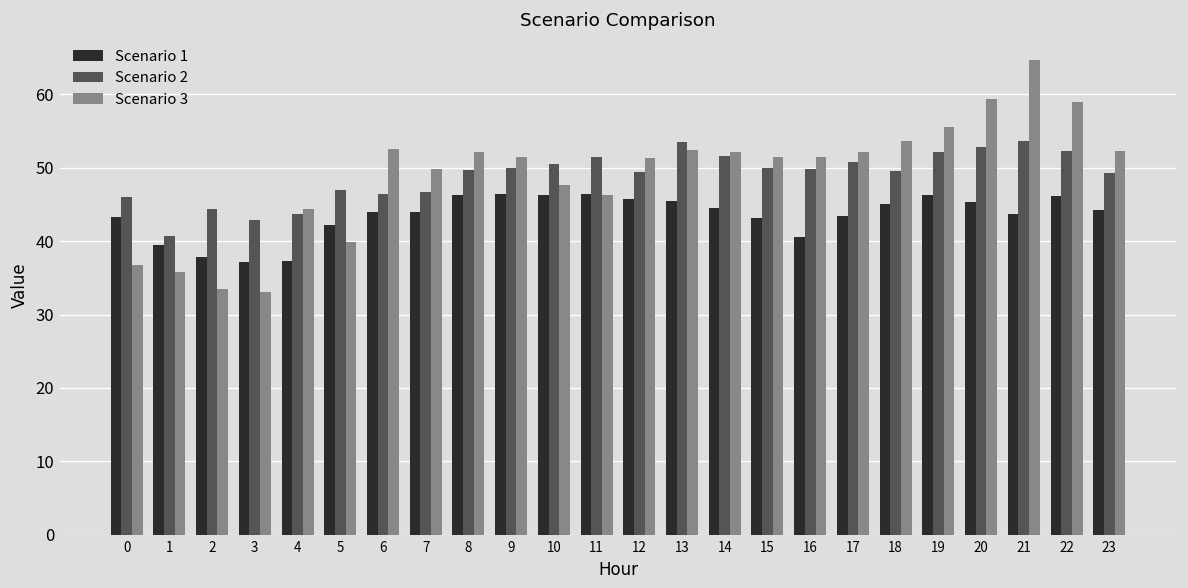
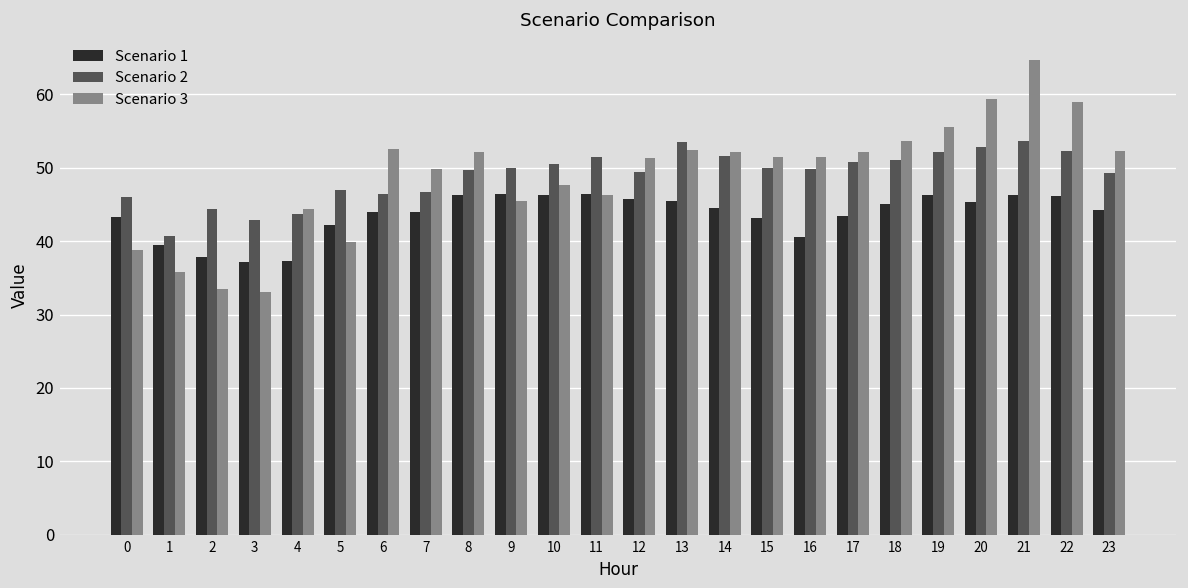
  {
    "Scenario 1": {
      "0": 43,
      "1": 39,
      "2": 38,
      "3": 37,
      "4": 37,
      "5": 42,
      "6": 44,
      "7": 44,
      "8": 46,
      "9": 46,
      "10": 46,
      "11": 46,
      "12": 46,
      "13": 46,
      "14": 45,
      "15": 43,
      "16": 41,
      "17": 43,
      "18": 45,
      "19": 46,
      "20": 45,
-     "21": 44,
+     "21": 46,
      "22": 46,
      "23": 44
    },
    "Scenario 2": {
      "0": 46,
      "1": 41,
      "2": 44,
      "3": 43,
      "4": 44,
      "5": 47,
      "6": 46,
      "7": 47,
      "8": 50,
      "9": 50,
      "10": 50,
      "11": 51,
      "12": 49,
      "13": 54,
      "14": 52,
      "15": 50,
      "16": 50,
      "17": 51,
-     "18": 50,
+     "18": 51,
      "19": 52,
      "20": 53,
      "21": 54,
      "22": 52,
      "23": 49
    },
    "Scenario 3": {
-     "0": 37,
+     "0": 39,
      "1": 36,
      "2": 34,
      "3": 33,
      "4": 44,
      "5": 40,
      "6": 53,
      "7": 50,
      "8": 52,
-     "9": 51,
+     "9": 45,
      "10": 48,
      "11": 46,
      "12": 51,
      "13": 52,
      "14": 52,
      "15": 52,
      "16": 52,
      "17": 52,
      "18": 54,
      "19": 56,
      "20": 59,
      "21": 65,
      "22": 59,
      "23": 52
    }
  }
